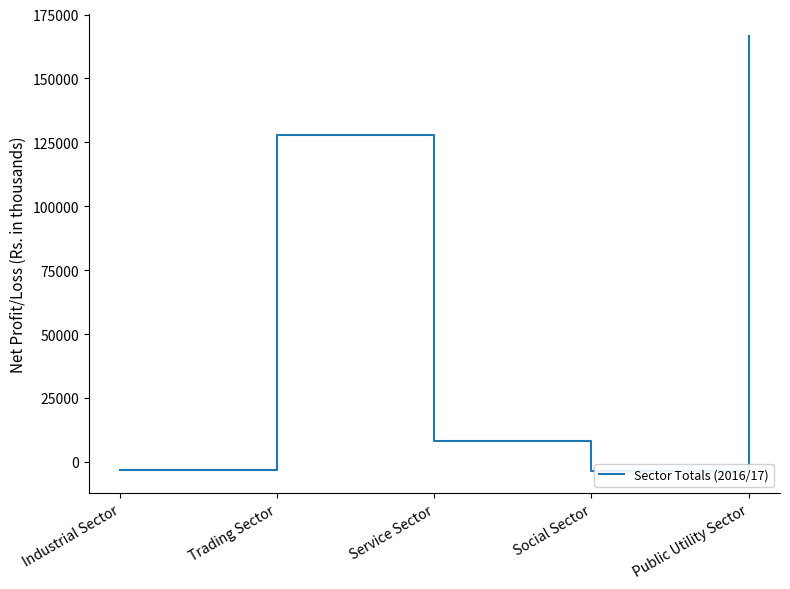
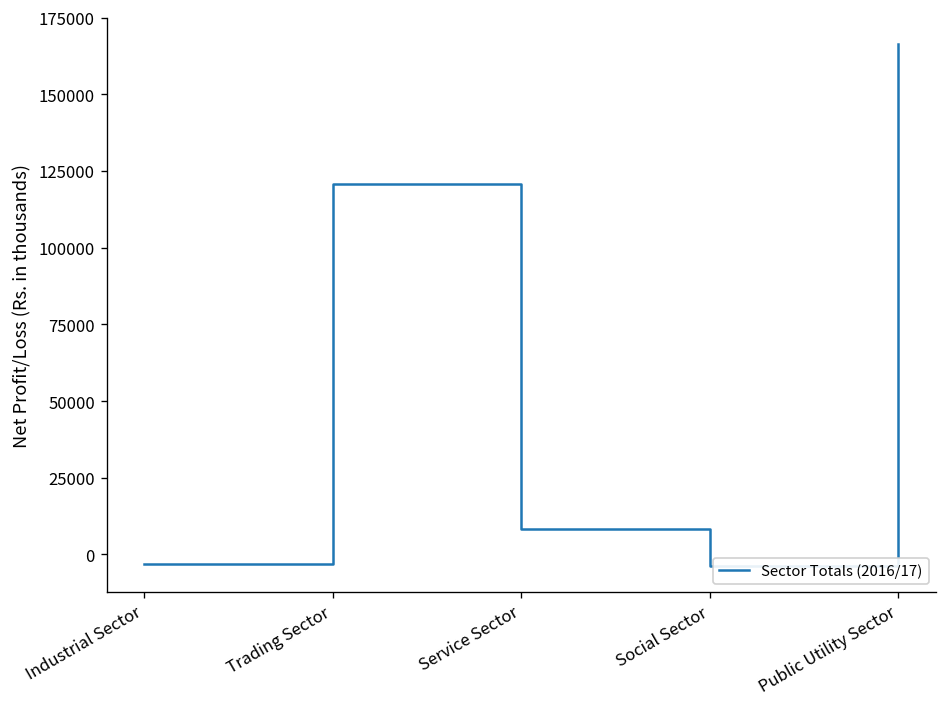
  {
    "Industrial Sector": -3000,
-   "Trading Sector": 128000,
+   "Trading Sector": 121000,
    "Service Sector": 8000,
    "Social Sector": -4000,
    "Public Utility Sector": 166000
  }
